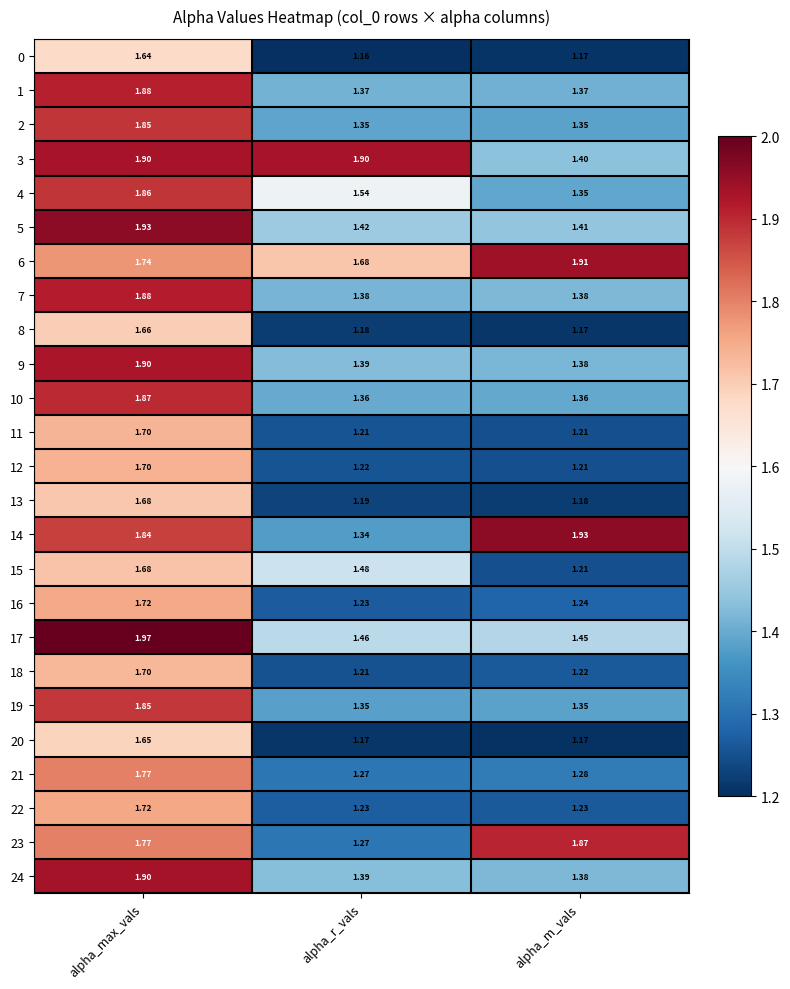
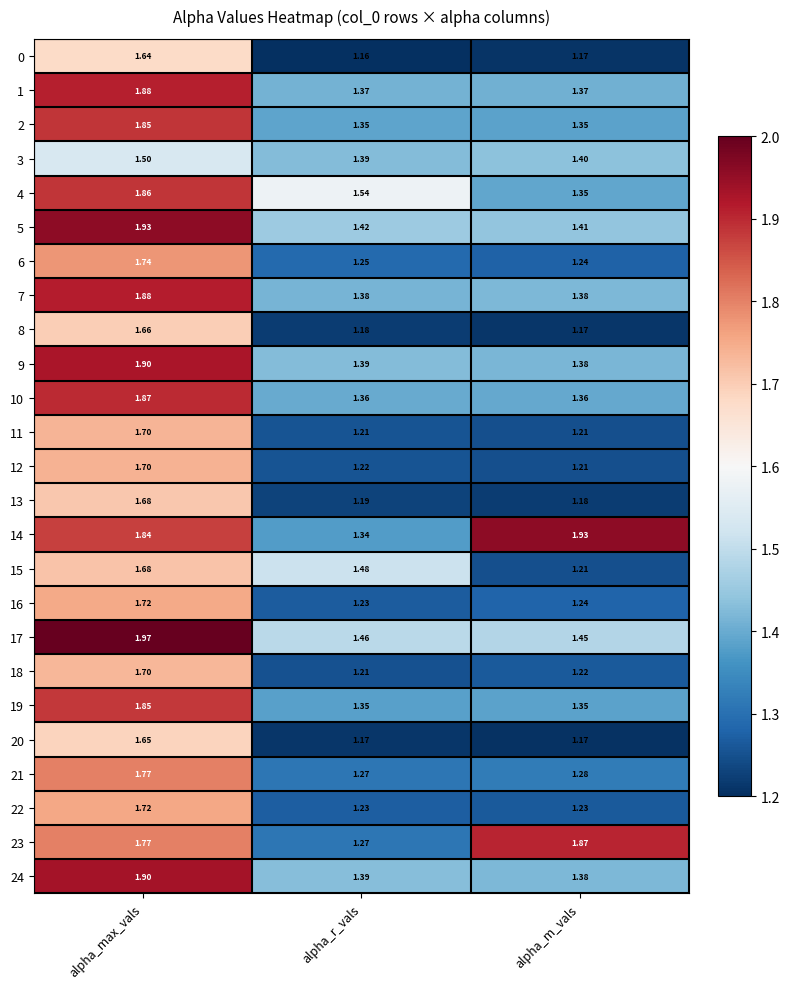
  {
    "0": {
      "alpha_max_vals": 1.64,
      "alpha_r_vals": 1.16,
      "alpha_m_vals": 1.17
    },
    "1": {
      "alpha_max_vals": 1.88,
      "alpha_r_vals": 1.37,
      "alpha_m_vals": 1.37
    },
    "2": {
      "alpha_max_vals": 1.85,
      "alpha_r_vals": 1.35,
      "alpha_m_vals": 1.35
    },
    "3": {
-     "alpha_max_vals": 1.90,
-     "alpha_r_vals": 1.90,
+     "alpha_max_vals": 1.50,
+     "alpha_r_vals": 1.39,
      "alpha_m_vals": 1.40
    },
    "4": {
      "alpha_max_vals": 1.86,
      "alpha_r_vals": 1.54,
      "alpha_m_vals": 1.35
    },
    "5": {
      "alpha_max_vals": 1.93,
      "alpha_r_vals": 1.42,
      "alpha_m_vals": 1.41
    },
    "6": {
      "alpha_max_vals": 1.74,
-     "alpha_r_vals": 1.68,
-     "alpha_m_vals": 1.91
+     "alpha_r_vals": 1.25,
+     "alpha_m_vals": 1.24
    },
    "7": {
      "alpha_max_vals": 1.88,
      "alpha_r_vals": 1.38,
      "alpha_m_vals": 1.38
    },
    "8": {
      "alpha_max_vals": 1.66,
      "alpha_r_vals": 1.18,
      "alpha_m_vals": 1.17
    },
    "9": {
      "alpha_max_vals": 1.90,
      "alpha_r_vals": 1.39,
      "alpha_m_vals": 1.38
    },
    "10": {
      "alpha_max_vals": 1.87,
      "alpha_r_vals": 1.36,
      "alpha_m_vals": 1.36
    },
    "11": {
      "alpha_max_vals": 1.70,
      "alpha_r_vals": 1.21,
      "alpha_m_vals": 1.21
    },
    "12": {
      "alpha_max_vals": 1.70,
      "alpha_r_vals": 1.22,
      "alpha_m_vals": 1.21
    },
    "13": {
      "alpha_max_vals": 1.68,
      "alpha_r_vals": 1.19,
      "alpha_m_vals": 1.18
    },
    "14": {
      "alpha_max_vals": 1.84,
      "alpha_r_vals": 1.34,
      "alpha_m_vals": 1.93
    },
    "15": {
      "alpha_max_vals": 1.68,
      "alpha_r_vals": 1.48,
      "alpha_m_vals": 1.21
    },
    "16": {
      "alpha_max_vals": 1.72,
      "alpha_r_vals": 1.23,
      "alpha_m_vals": 1.24
    },
    "17": {
      "alpha_max_vals": 1.97,
      "alpha_r_vals": 1.46,
      "alpha_m_vals": 1.45
    },
    "18": {
      "alpha_max_vals": 1.70,
      "alpha_r_vals": 1.21,
      "alpha_m_vals": 1.22
    },
    "19": {
      "alpha_max_vals": 1.85,
      "alpha_r_vals": 1.35,
      "alpha_m_vals": 1.35
    },
    "20": {
      "alpha_max_vals": 1.65,
      "alpha_r_vals": 1.17,
      "alpha_m_vals": 1.17
    },
    "21": {
      "alpha_max_vals": 1.77,
      "alpha_r_vals": 1.27,
      "alpha_m_vals": 1.28
    },
    "22": {
      "alpha_max_vals": 1.72,
      "alpha_r_vals": 1.23,
      "alpha_m_vals": 1.23
    },
    "23": {
      "alpha_max_vals": 1.77,
      "alpha_r_vals": 1.27,
      "alpha_m_vals": 1.87
    },
    "24": {
      "alpha_max_vals": 1.90,
      "alpha_r_vals": 1.39,
      "alpha_m_vals": 1.38
    }
  }
